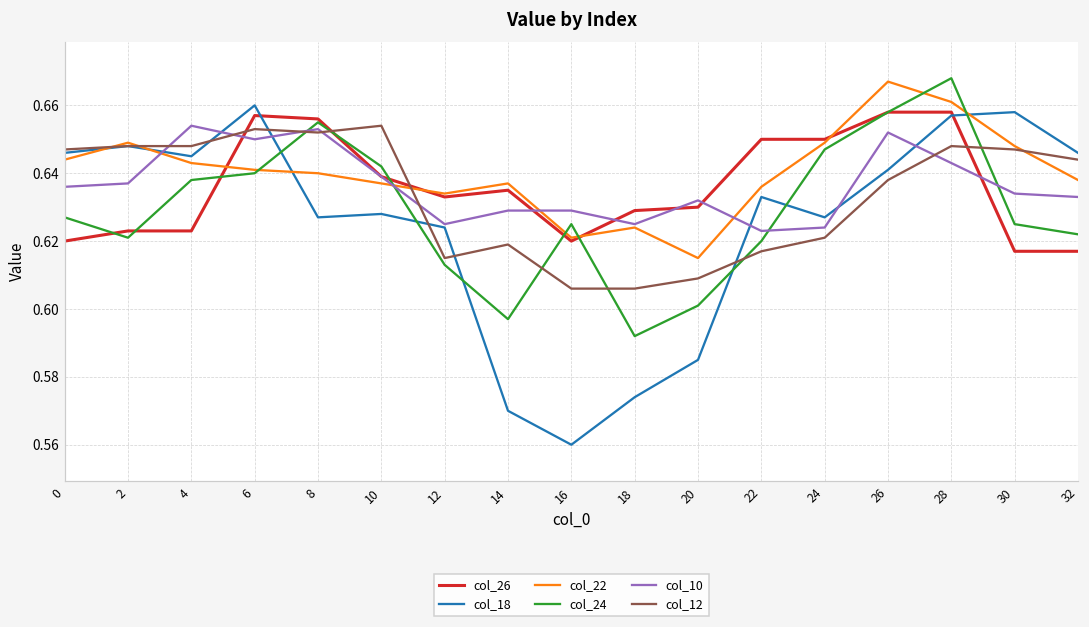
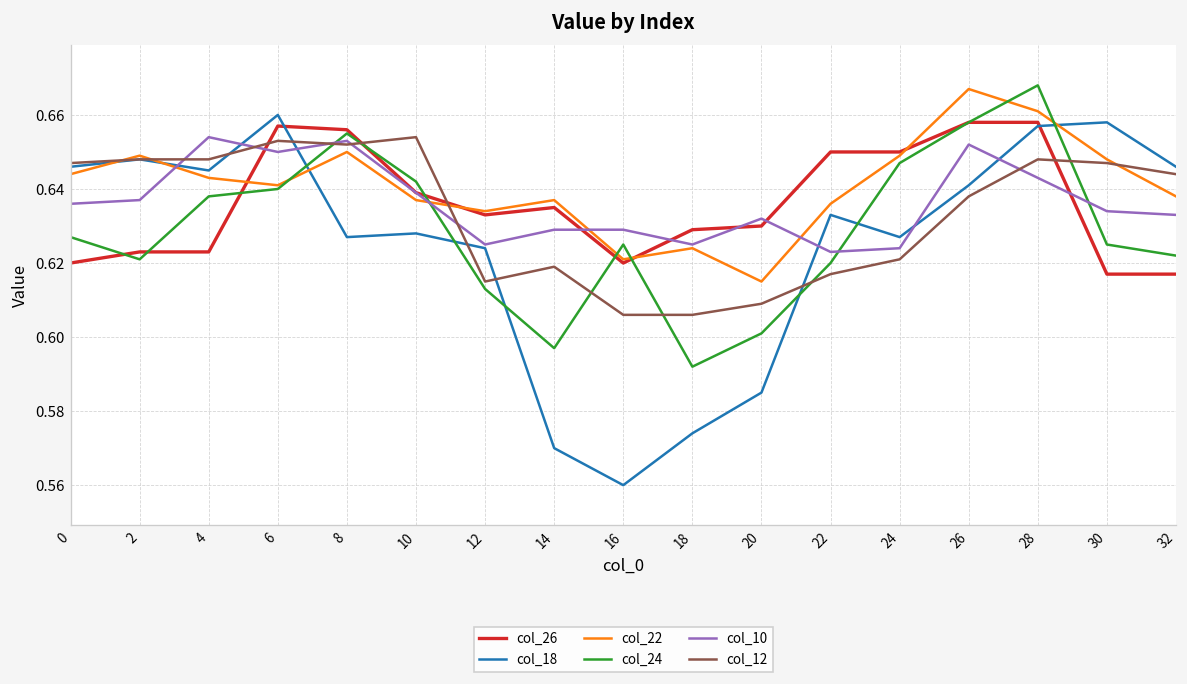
  {
    "col_26": {
      "0": 0.62,
      "2": 0.623,
      "4": 0.623,
      "6": 0.657,
      "8": 0.656,
      "12": 0.633,
      "14": 0.635,
      "16": 0.62,
      "18": 0.629,
      "20": 0.63,
      "22": 0.65,
      "24": 0.65,
      "28": 0.658,
      "30": 0.617,
      "32": 0.617
    },
    "col_18": {
      "0": 0.646,
      "4": 0.645,
      "6": 0.66,
      "8": 0.627,
      "10": 0.628,
      "12": 0.624,
      "14": 0.57,
      "16": 0.56,
      "18": 0.574,
      "20": 0.585,
      "22": 0.633,
      "24": 0.627,
      "26": 0.641,
      "28": 0.657,
      "30": 0.658,
      "32": 0.646
    },
    "col_22": {
      "0": 0.644,
      "2": 0.649,
      "4": 0.643,
      "6": 0.641,
-     "8": 0.64,
+     "8": 0.65,
      "10": 0.637,
      "12": 0.634,
      "14": 0.637,
      "16": 0.621,
      "18": 0.624,
      "20": 0.615,
      "22": 0.636,
      "24": 0.649,
      "26": 0.667,
      "28": 0.661,
      "30": 0.648,
      "32": 0.638
    },
    "col_24": {
      "0": 0.627,
      "2": 0.621,
      "4": 0.638,
      "6": 0.64,
      "8": 0.655,
      "10": 0.642,
      "12": 0.613,
      "14": 0.597,
      "16": 0.625,
      "18": 0.592,
      "20": 0.601,
      "22": 0.62,
      "24": 0.647,
      "28": 0.668,
      "30": 0.625,
      "32": 0.622
    },
    "col_10": {
      "0": 0.636,
      "2": 0.637,
      "4": 0.654,
      "6": 0.65,
      "8": 0.653,
      "12": 0.625,
      "14": 0.629,
      "16": 0.629,
      "18": 0.625,
      "20": 0.632,
      "22": 0.623,
      "24": 0.624,
      "26": 0.652,
      "28": 0.643,
      "30": 0.634,
      "32": 0.633
    },
    "col_12": {
      "0": 0.647,
      "4": 0.648,
      "6": 0.653,
      "8": 0.652,
      "10": 0.654,
      "12": 0.615,
      "14": 0.619,
      "16": 0.606,
      "18": 0.606,
      "20": 0.609,
      "22": 0.617,
      "24": 0.621,
      "26": 0.638,
      "28": 0.648,
      "30": 0.647,
      "32": 0.644
    }
  }
